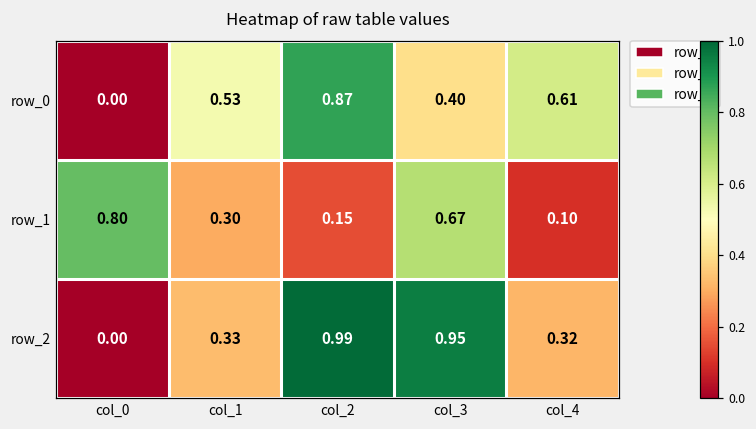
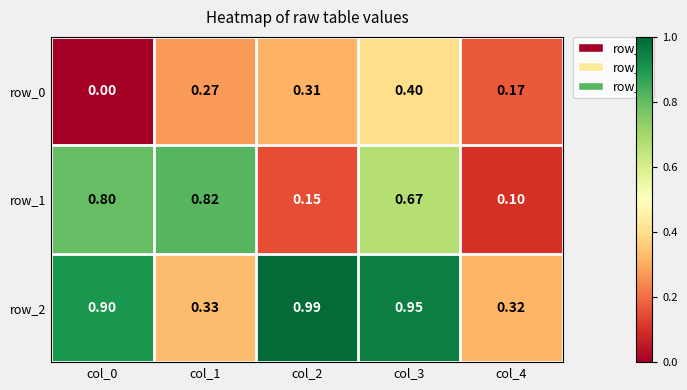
  {
    "row_0": {
      "col_0": 0.00,
-     "col_1": 0.53,
-     "col_2": 0.87,
+     "col_1": 0.27,
+     "col_2": 0.31,
      "col_3": 0.40,
-     "col_4": 0.61
+     "col_4": 0.17
    },
    "row_1": {
      "col_0": 0.80,
-     "col_1": 0.30,
+     "col_1": 0.82,
      "col_2": 0.15,
      "col_3": 0.67,
      "col_4": 0.10
    },
    "row_2": {
-     "col_0": 0.00,
+     "col_0": 0.90,
      "col_1": 0.33,
      "col_2": 0.99,
      "col_3": 0.95,
      "col_4": 0.32
    }
  }
